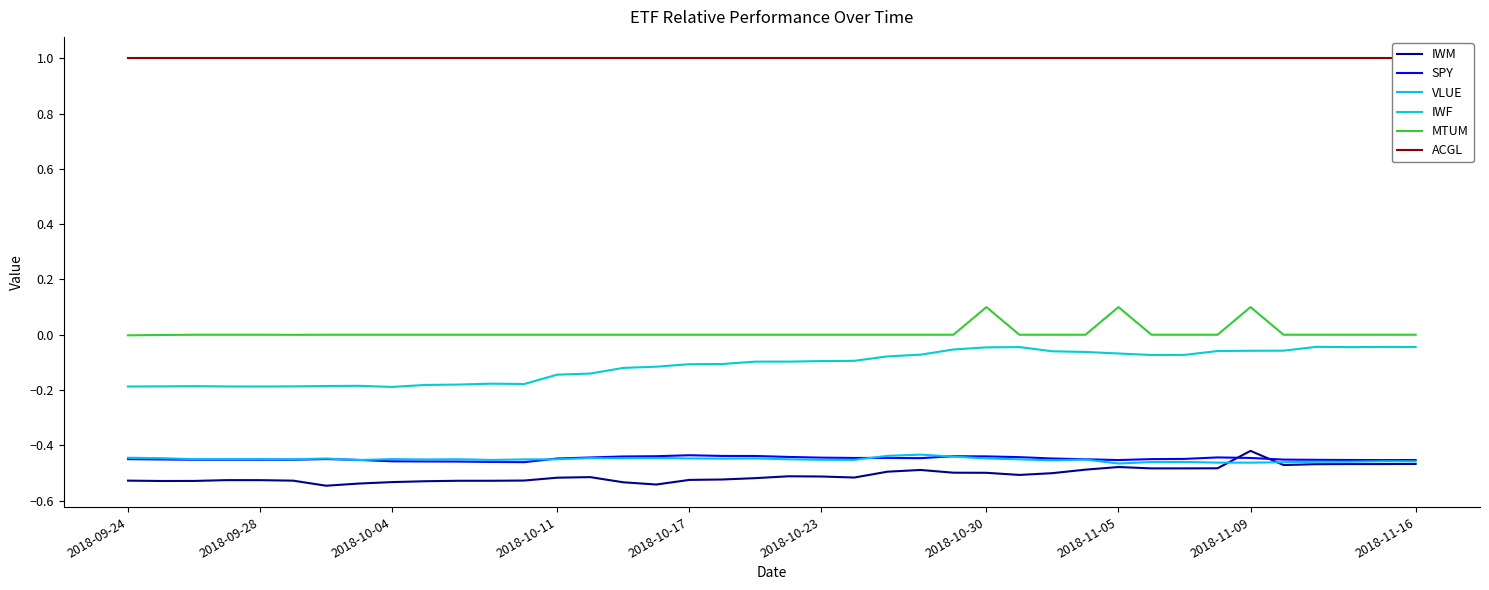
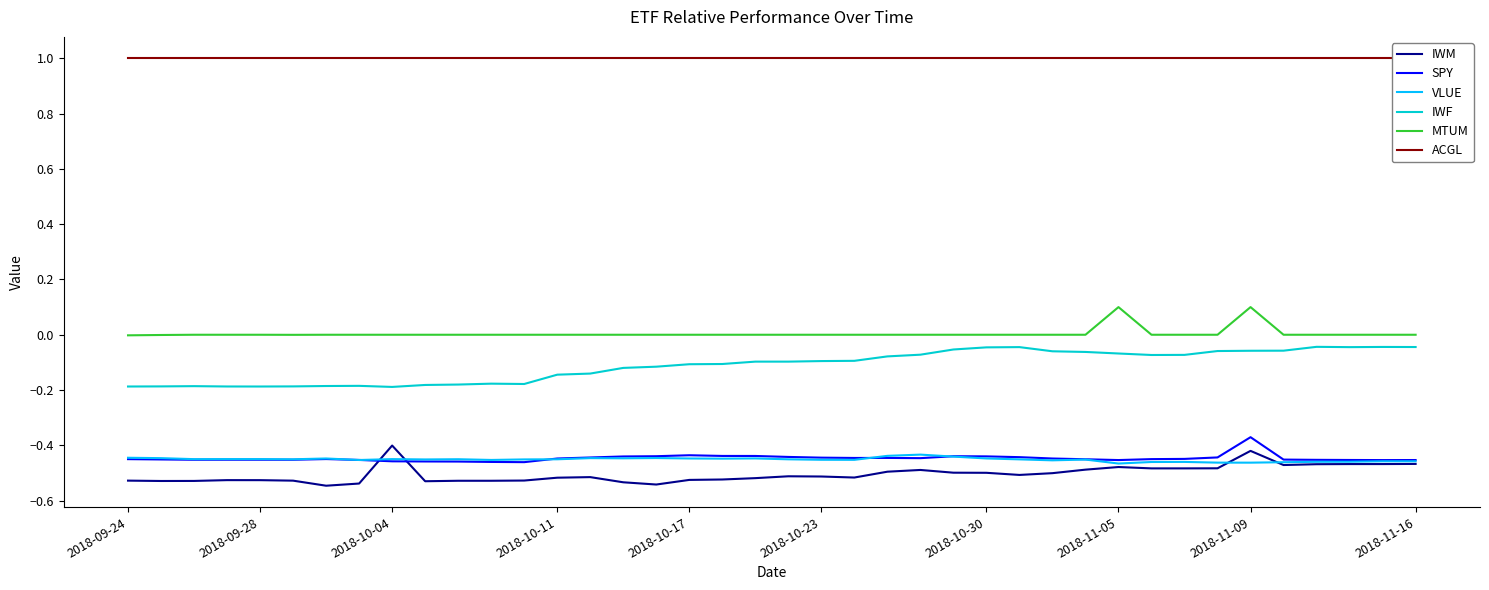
  {
    "IWM": {
      "2018-09-24": -0.53,
      "2018-09-28": -0.53,
-     "2018-10-04": -0.53,
+     "2018-10-04": -0.40,
      "2018-10-11": -0.52,
      "2018-10-17": -0.53,
      "2018-10-23": -0.51,
      "2018-10-30": -0.50,
      "2018-11-05": -0.48,
      "2018-11-09": -0.42,
      "2018-11-16": -0.47
    },
    "SPY": {
      "2018-10-17": -0.44,
      "2018-11-05": -0.45,
-     "2018-11-09": -0.45
+     "2018-11-09": -0.37
    },
    "MTUM": {
      "2018-09-24": 0.0,
      "2018-09-28": 0.0,
      "2018-10-04": 0.0,
      "2018-10-11": 0.0,
      "2018-10-17": 0.0,
      "2018-10-23": 0.0,
-     "2018-10-30": 0.1,
+     "2018-10-30": 0.0,
      "2018-11-05": 0.1,
      "2018-11-09": 0.1,
      "2018-11-16": 0.0
    },
    "ACGL": {
      "2018-09-24": 1.00,
      "2018-09-28": 1.00,
      "2018-10-04": 1.00,
      "2018-10-11": 1.00,
      "2018-10-17": 1.00,
      "2018-10-23": 1.00,
      "2018-10-30": 1.00,
      "2018-11-05": 1.00,
      "2018-11-09": 1.00
    }
  }
